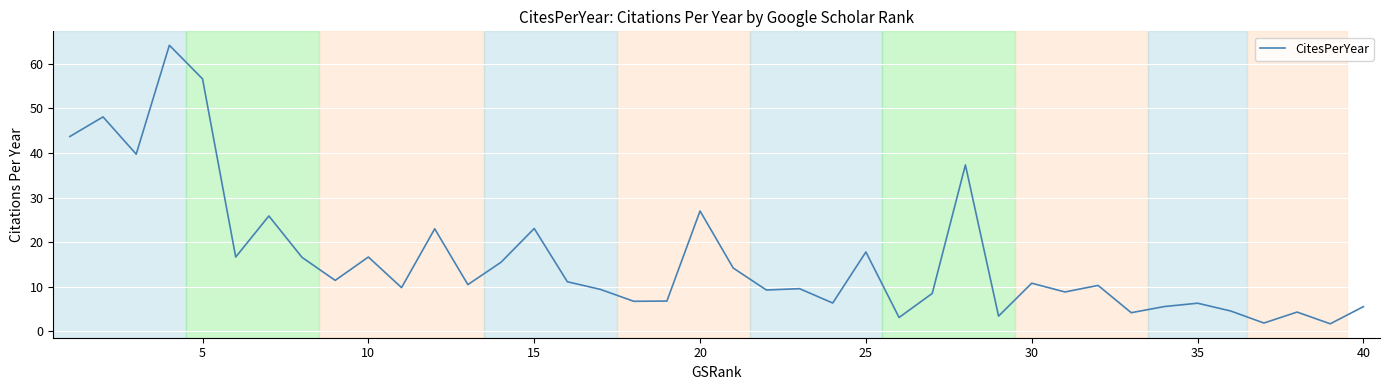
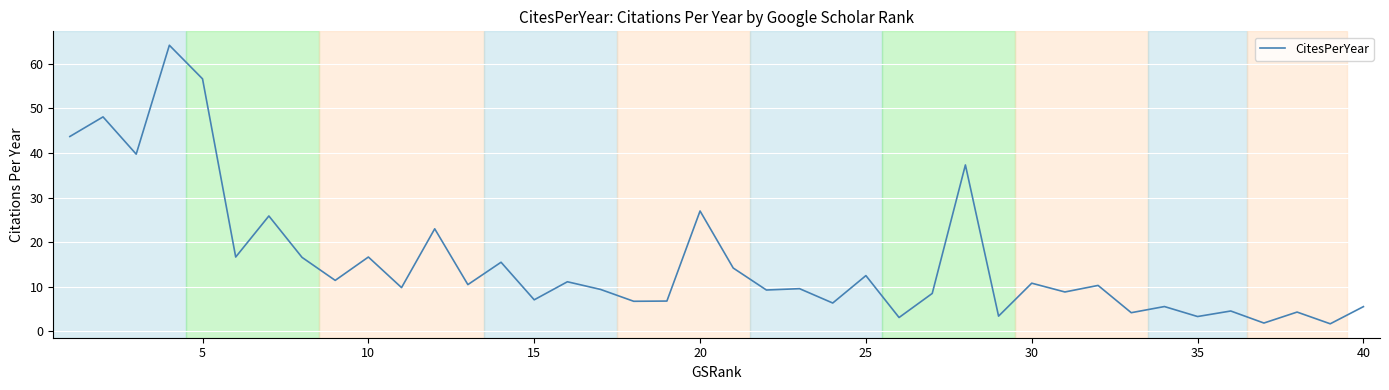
  {
    "5": 57,
    "10": 17,
-   "15": 23,
+   "15": 7,
    "20": 27,
-   "25": 18,
+   "25": 13,
    "30": 11,
-   "35": 6,
+   "35": 3,
    "40": 6
  }
